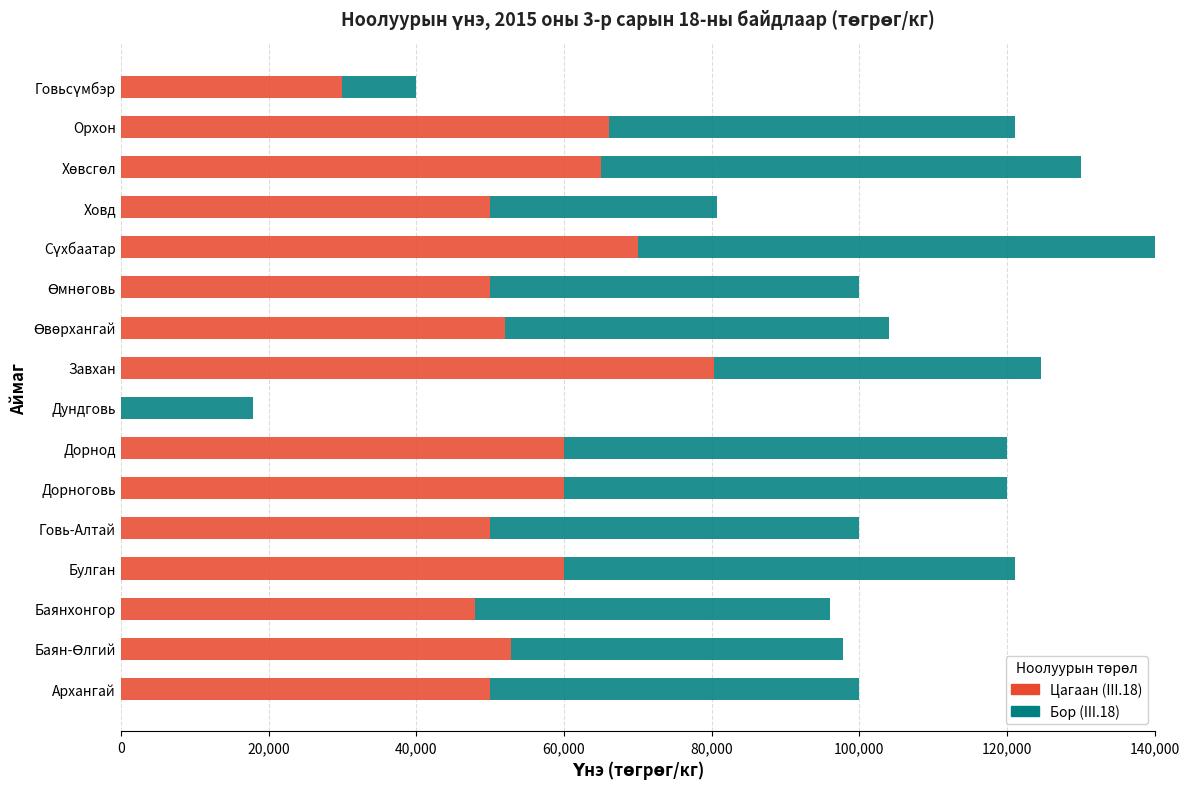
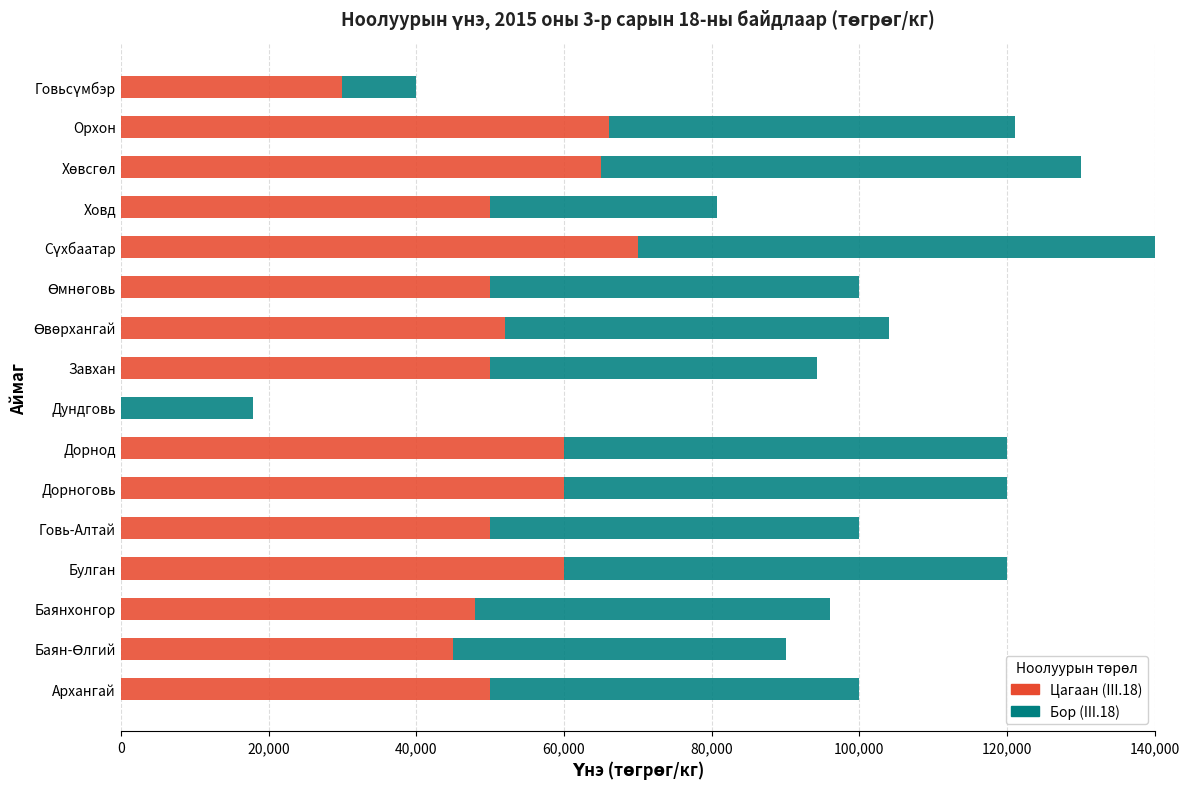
  {
    "Цагаан (III.18)": {
      "Говьсүмбэр": "30,000",
      "Орхон": "66,000",
      "Хөвсгөл": "65,000",
      "Ховд": "50,000",
      "Сүхбаатар": "70,000",
      "Өмнөговь": "50,000",
      "Өвөрхангай": "52,000",
-     "Завхан": "80,000",
+     "Завхан": "50,000",
      "Дундговь": "0",
      "Дорнод": "60,000",
      "Дорноговь": "60,000",
      "Говь-Алтай": "50,000",
      "Булган": "60,000",
      "Баянхонгор": "48,000",
-     "Баян-Өлгий": "53,000",
+     "Баян-Өлгий": "45,000",
      "Архангай": "50,000"
    },
    "Бор (III.18)": {
      "Говьсүмбэр": "10,000",
      "Орхон": "55,000",
      "Хөвсгөл": "65,000",
      "Ховд": "31,000",
      "Сүхбаатар": "70,000",
      "Өмнөговь": "50,000",
      "Өвөрхангай": "52,000",
      "Завхан": "44,000",
      "Дундговь": "18,000",
      "Дорнод": "60,000",
      "Дорноговь": "60,000",
      "Говь-Алтай": "50,000",
-     "Булган": "61,000",
+     "Булган": "60,000",
      "Баянхонгор": "48,000",
      "Баян-Өлгий": "45,000",
      "Архангай": "50,000"
    }
  }
